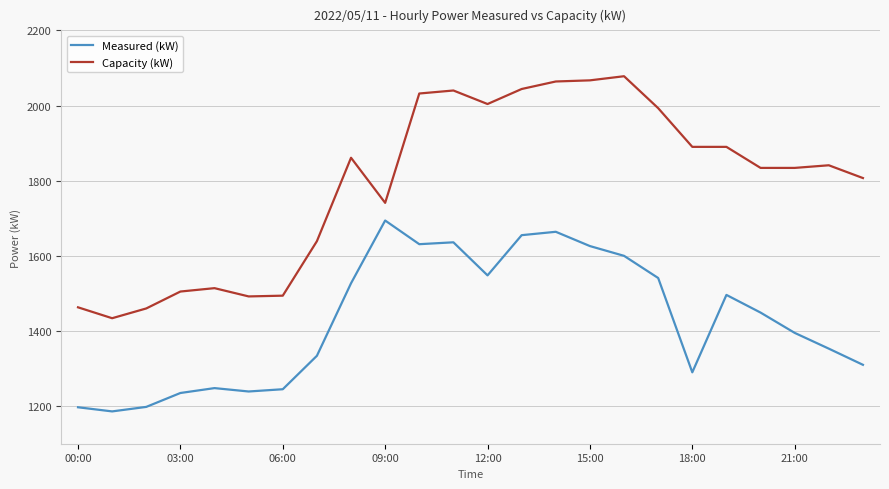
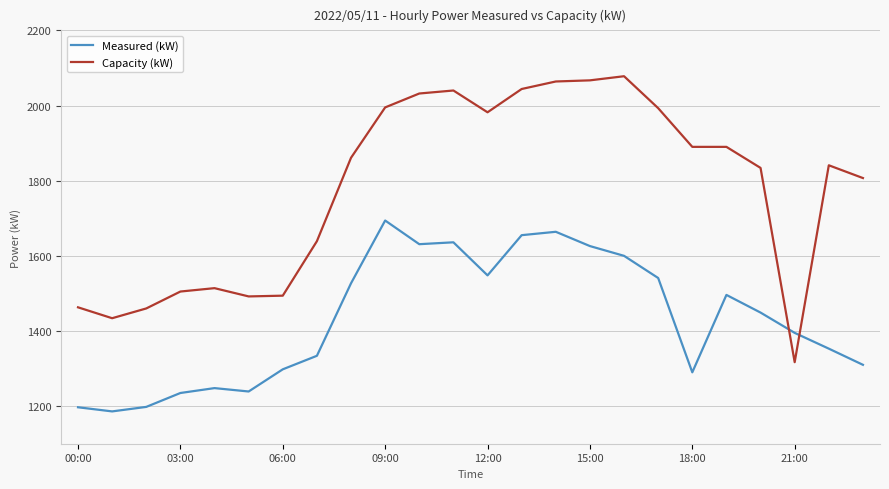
  {
    "Measured (kW)": {
      "00:00": 1200,
      "03:00": 1240,
-     "06:00": 1250,
+     "06:00": 1300,
      "09:00": 1690,
      "12:00": 1550,
      "15:00": 1630,
      "18:00": 1290,
      "21:00": 1400
    },
    "Capacity (kW)": {
      "00:00": 1460,
      "03:00": 1510,
      "06:00": 1490,
-     "09:00": 1740,
-     "12:00": 2000,
+     "09:00": 2000,
+     "12:00": 1980,
      "15:00": 2070,
      "18:00": 1890,
-     "21:00": 1830
+     "21:00": 1320
    }
  }
